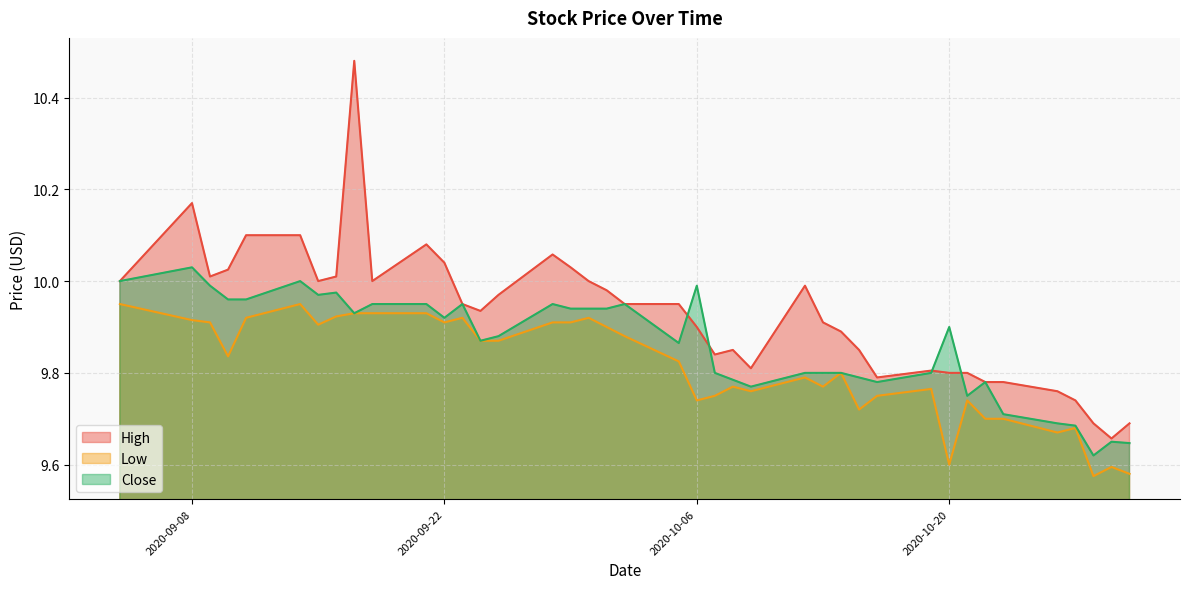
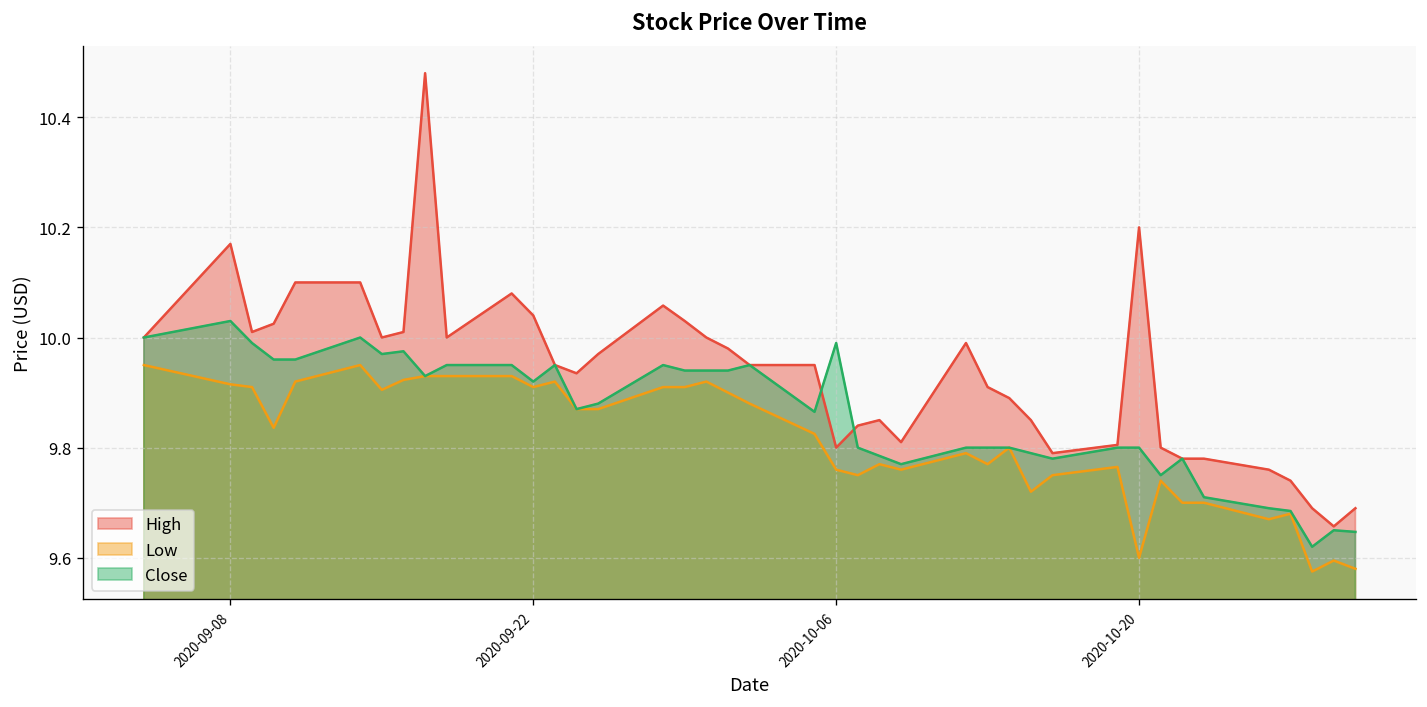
  {
    "High": {
      "2020-09-08": 10.17,
      "2020-09-22": 10.04,
-     "2020-10-06": 9.9,
-     "2020-10-20": 9.8
+     "2020-10-06": 9.8,
+     "2020-10-20": 10.2
    },
    "Low": {
      "2020-09-08": 9.92,
      "2020-09-22": 9.91,
-     "2020-10-06": 9.74,
+     "2020-10-06": 9.76,
      "2020-10-20": 9.60
    },
    "Close": {
      "2020-09-08": 10.03,
      "2020-09-22": 9.92,
      "2020-10-06": 9.99,
-     "2020-10-20": 9.9
+     "2020-10-20": 9.8
    }
  }
